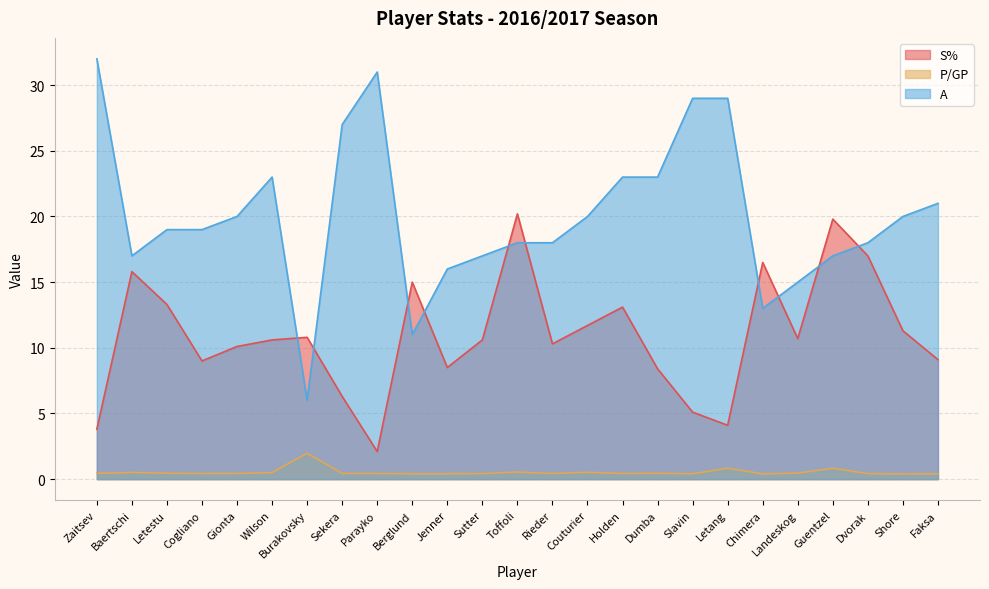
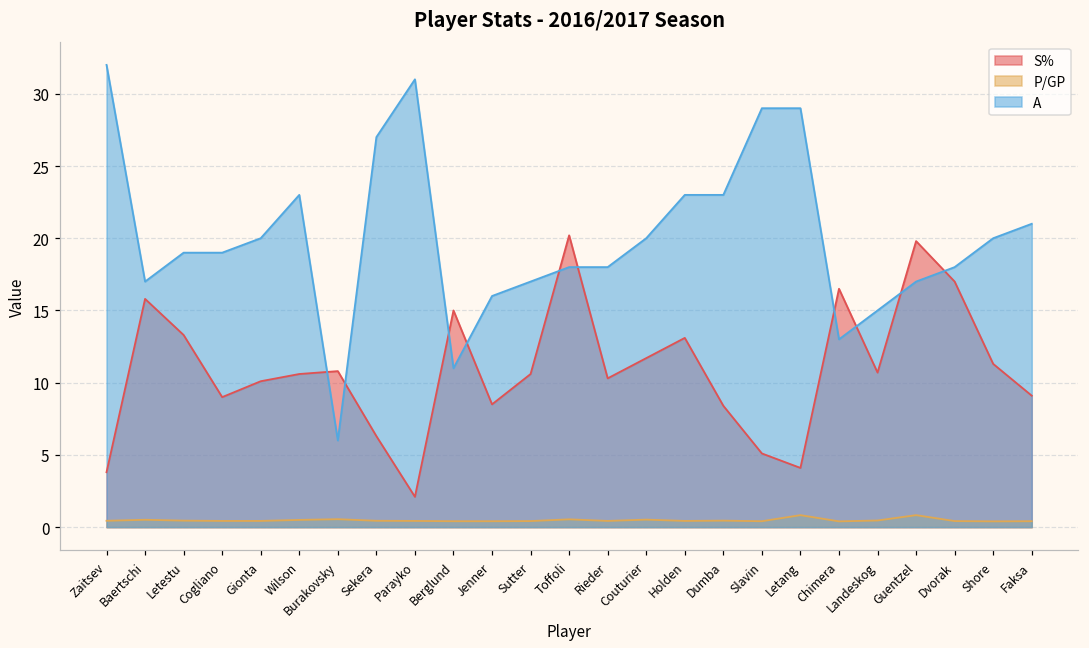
  {
    "S%": {
      "Zaitsev": 3.8,
      "Baertschi": 15.8,
      "Letestu": 13.3,
      "Cogliano": 9.0,
      "Gionta": 10.1,
      "Wilson": 10.6,
      "Burakovsky": 10.8,
      "Sekera": 6.3,
      "Parayko": 2.1,
      "Berglund": 15.0,
      "Jenner": 8.5,
      "Sutter": 10.6,
      "Toffoli": 20.2,
      "Rieder": 10.3,
      "Couturier": 11.7,
      "Holden": 13.1,
      "Dumba": 8.4,
      "Slavin": 5.1,
      "Letang": 4.1,
      "Chimera": 16.5,
      "Landeskog": 10.7,
      "Guentzel": 19.8,
      "Dvorak": 17.0,
      "Shore": 11.3,
      "Faksa": 9.1
    },
    "P/GP": {
      "Zaitsev": 0.4,
      "Baertschi": 0.5,
      "Letestu": 0.5,
      "Cogliano": 0.4,
      "Gionta": 0.4,
      "Wilson": 0.5,
-     "Burakovsky": 2.0,
+     "Burakovsky": 0.6,
      "Sekera": 0.4,
      "Parayko": 0.4,
      "Berglund": 0.4,
      "Jenner": 0.4,
      "Sutter": 0.4,
      "Toffoli": 0.5,
      "Rieder": 0.4,
      "Couturier": 0.5,
      "Holden": 0.4,
      "Dumba": 0.5,
      "Slavin": 0.4,
      "Letang": 0.8,
      "Chimera": 0.4,
      "Landeskog": 0.5,
      "Guentzel": 0.8,
      "Dvorak": 0.4,
      "Shore": 0.4,
      "Faksa": 0.4
    },
    "A": {
      "Zaitsev": 32.0,
      "Baertschi": 17.0,
      "Letestu": 19.0,
      "Cogliano": 19.0,
      "Gionta": 20.0,
      "Wilson": 23.0,
      "Burakovsky": 6.0,
      "Sekera": 27.0,
      "Parayko": 31.0,
      "Berglund": 11.0,
      "Jenner": 16.0,
      "Sutter": 17.0,
      "Toffoli": 18.0,
      "Rieder": 18.0,
      "Couturier": 20.0,
      "Holden": 23.0,
      "Dumba": 23.0,
      "Slavin": 29.0,
      "Letang": 29.0,
      "Chimera": 13.0,
      "Landeskog": 15.0,
      "Guentzel": 17.0,
      "Dvorak": 18.0,
      "Shore": 20.0,
      "Faksa": 21.0
    }
  }
